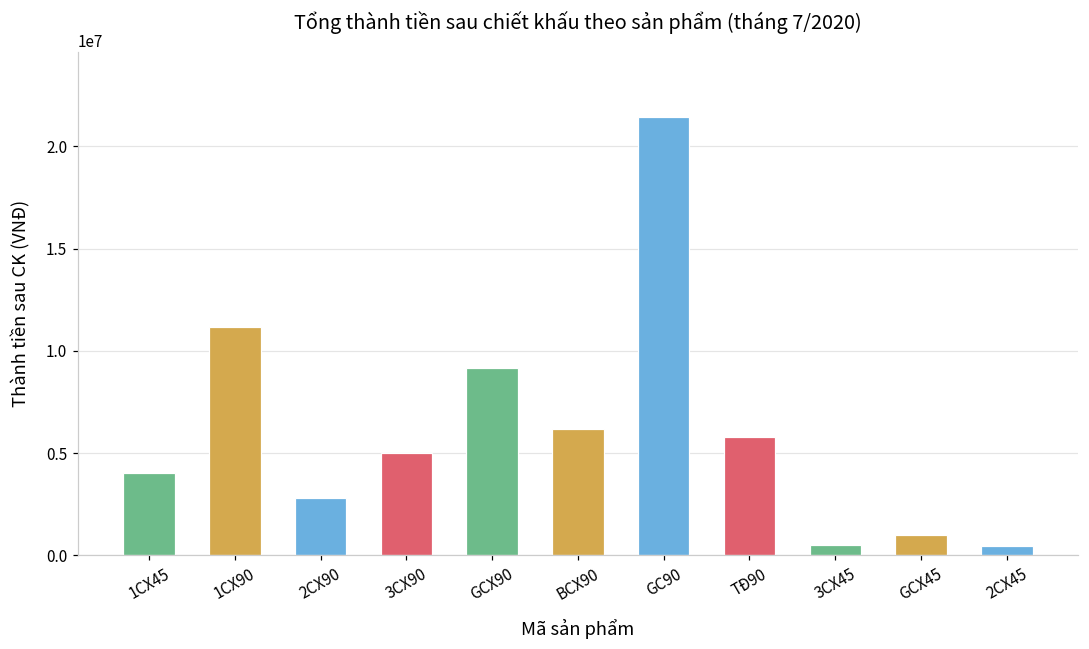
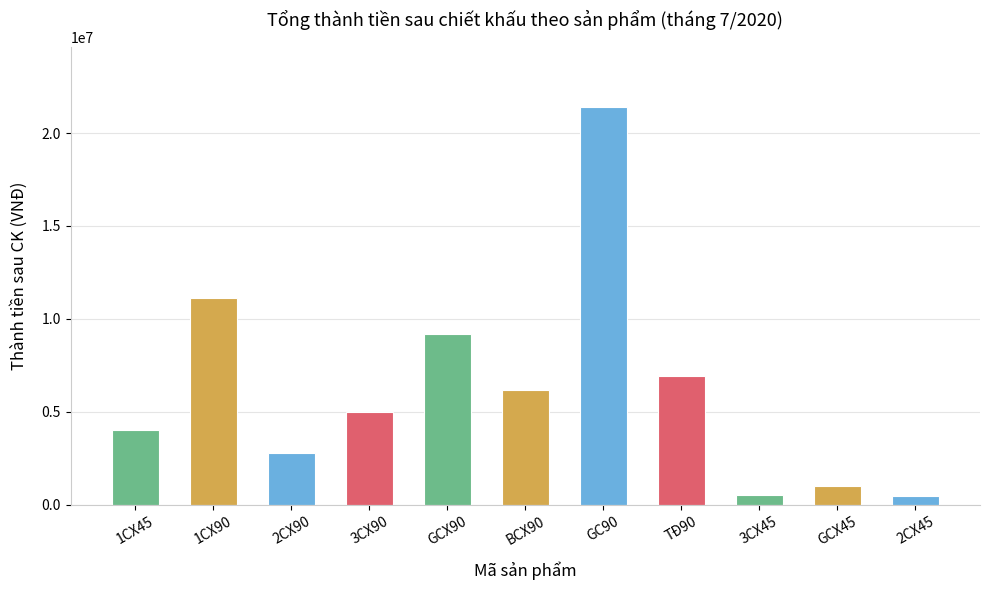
  {
    "1CX45": 4100000,
    "1CX90": 11100000,
    "2CX90": 2800000,
    "3CX90": 5000000,
    "GCX90": 9200000,
    "BCX90": 6200000,
    "GC90": 21400000,
-   "TĐ90": 5800000,
+   "TĐ90": 6900000,
    "3CX45": 500000,
    "GCX45": 1000000,
    "2CX45": 500000
  }
